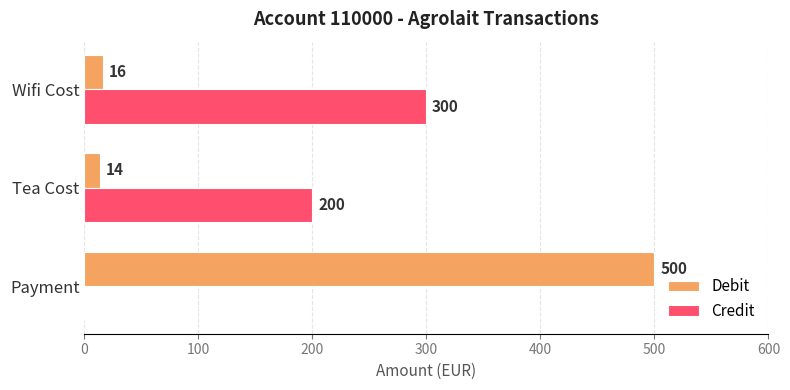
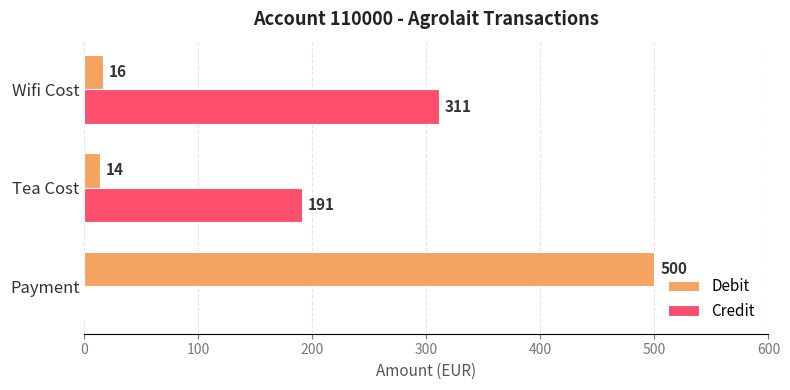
  {
    "Debit": {
      "Wifi Cost": 16,
      "Tea Cost": 14,
      "Payment": 500
    },
    "Credit": {
-     "Wifi Cost": 300,
-     "Tea Cost": 200
+     "Wifi Cost": 311,
+     "Tea Cost": 191
    }
  }
